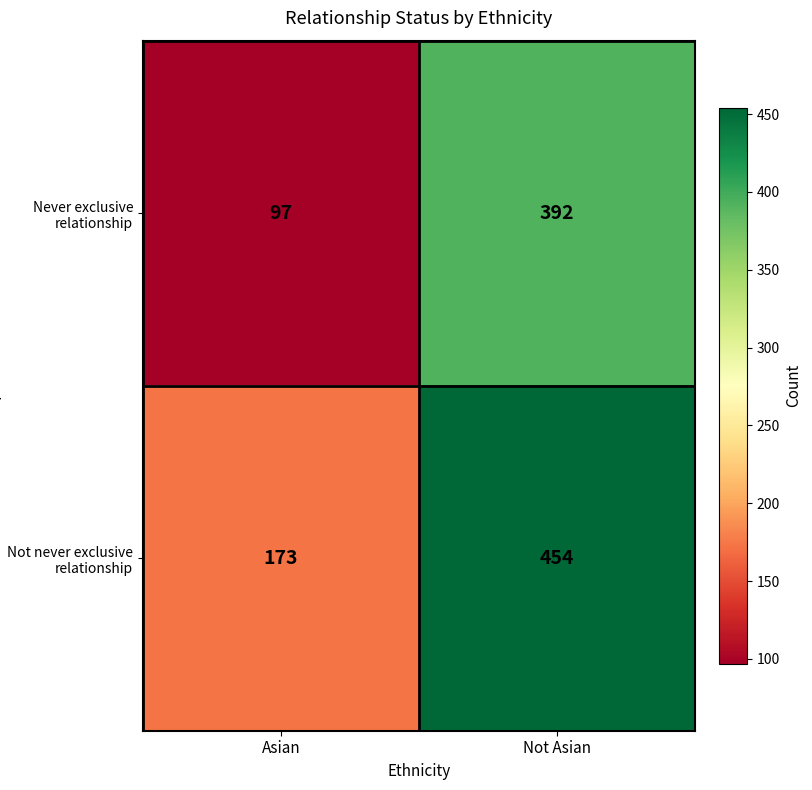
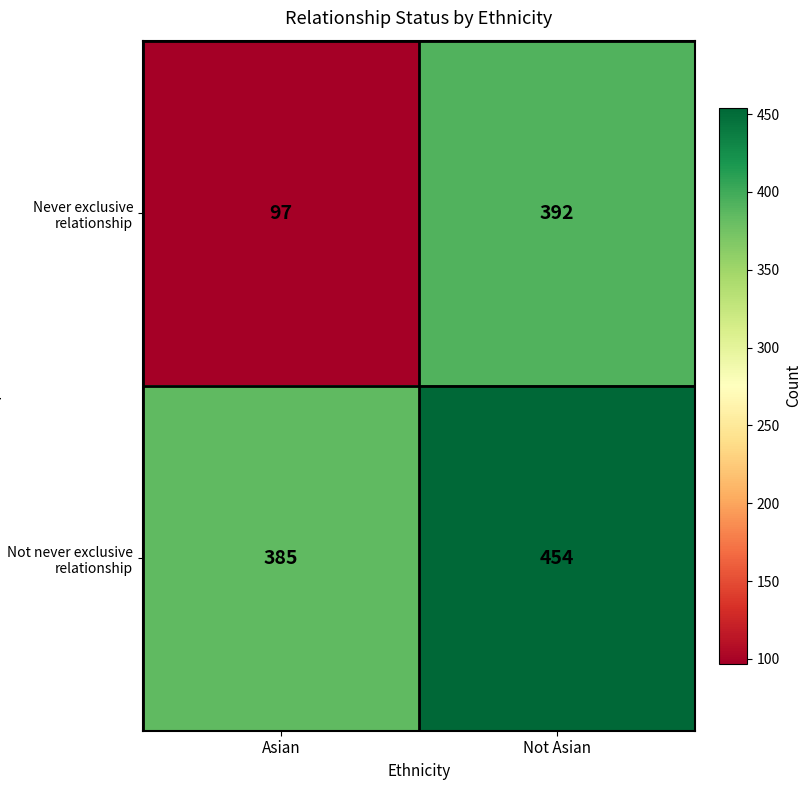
  {
    "Never exclusive relationship": {
      "Asian": 97,
      "Not Asian": 392
    },
    "Not never exclusive relationship": {
-     "Asian": 173,
+     "Asian": 385,
      "Not Asian": 454
    }
  }
